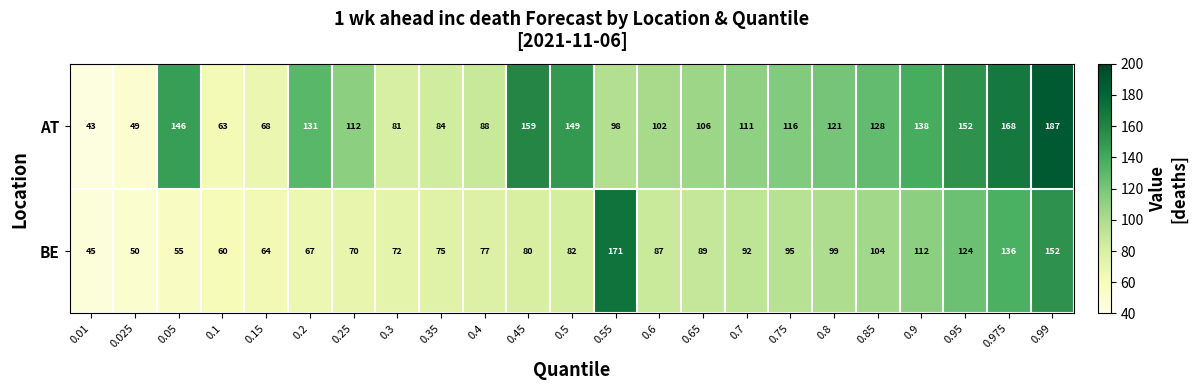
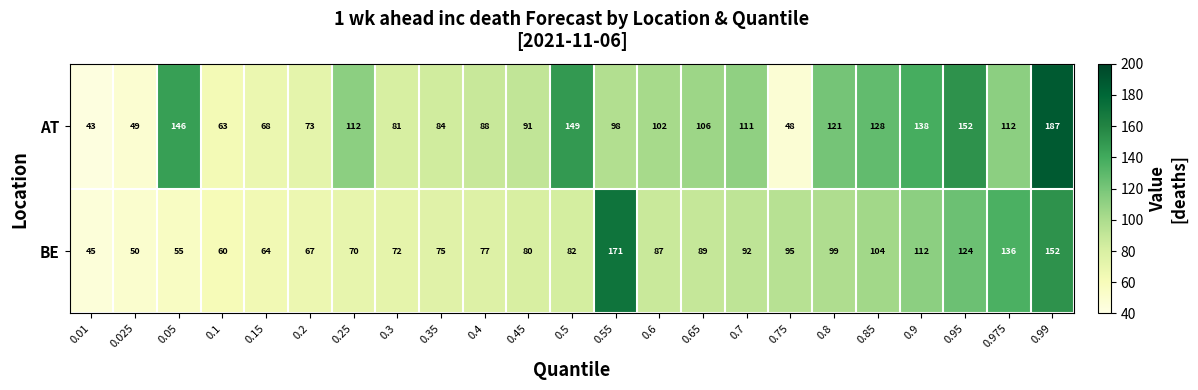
  {
    "AT": {
      "0.01": 43,
      "0.025": 49,
      "0.05": 146,
      "0.1": 63,
      "0.15": 68,
-     "0.2": 131,
+     "0.2": 73,
      "0.25": 112,
      "0.3": 81,
      "0.35": 84,
      "0.4": 88,
-     "0.45": 159,
+     "0.45": 91,
      "0.5": 149,
      "0.55": 98,
      "0.6": 102,
      "0.65": 106,
      "0.7": 111,
-     "0.75": 116,
+     "0.75": 48,
      "0.8": 121,
      "0.85": 128,
      "0.9": 138,
      "0.95": 152,
-     "0.975": 168,
+     "0.975": 112,
      "0.99": 187
    },
    "BE": {
      "0.01": 45,
      "0.025": 50,
      "0.05": 55,
      "0.1": 60,
      "0.15": 64,
      "0.2": 67,
      "0.25": 70,
      "0.3": 72,
      "0.35": 75,
      "0.4": 77,
      "0.45": 80,
      "0.5": 82,
      "0.55": 171,
      "0.6": 87,
      "0.65": 89,
      "0.7": 92,
      "0.75": 95,
      "0.8": 99,
      "0.85": 104,
      "0.9": 112,
      "0.95": 124,
      "0.975": 136,
      "0.99": 152
    }
  }
